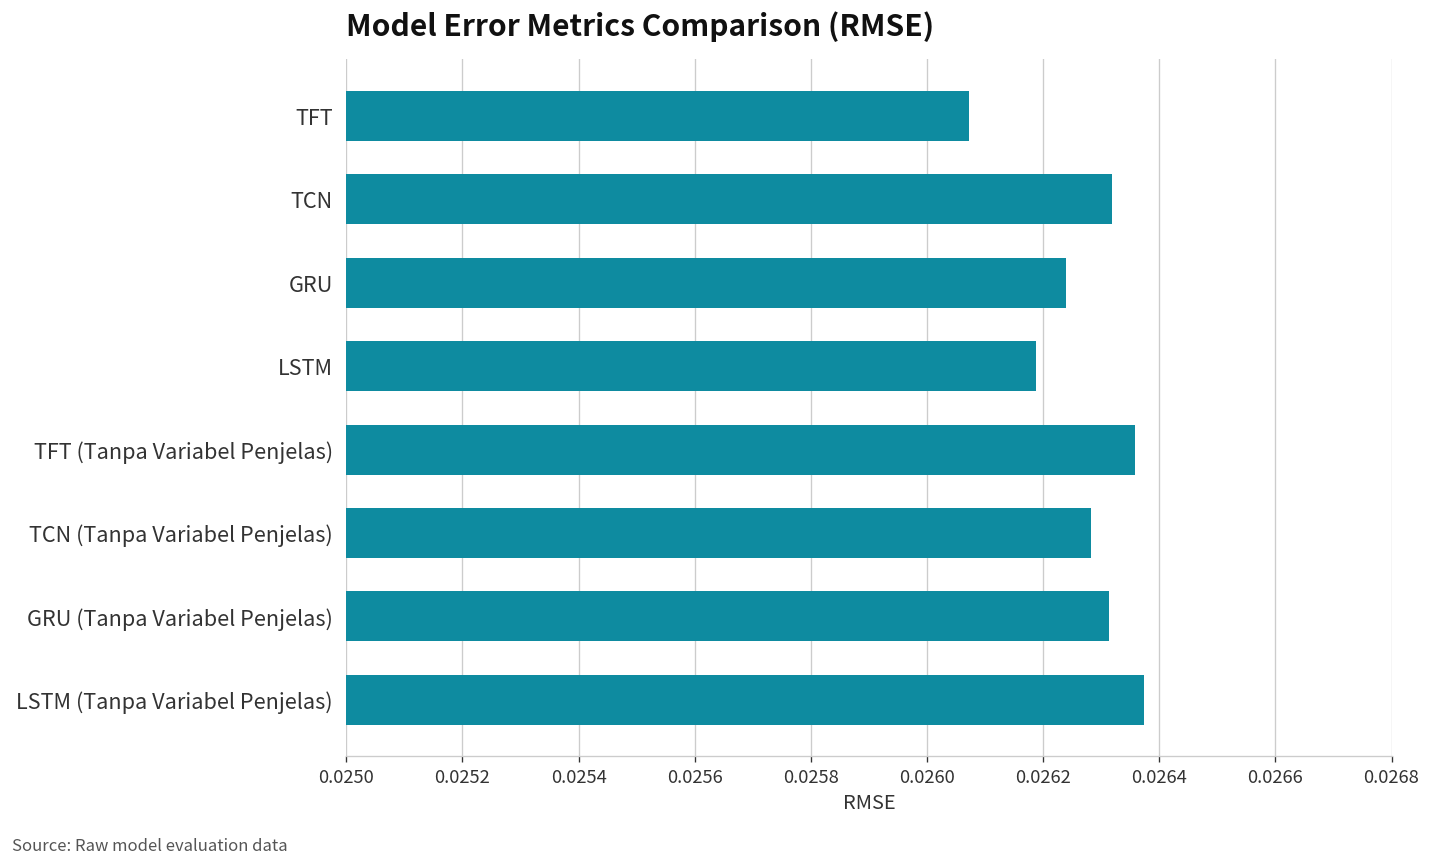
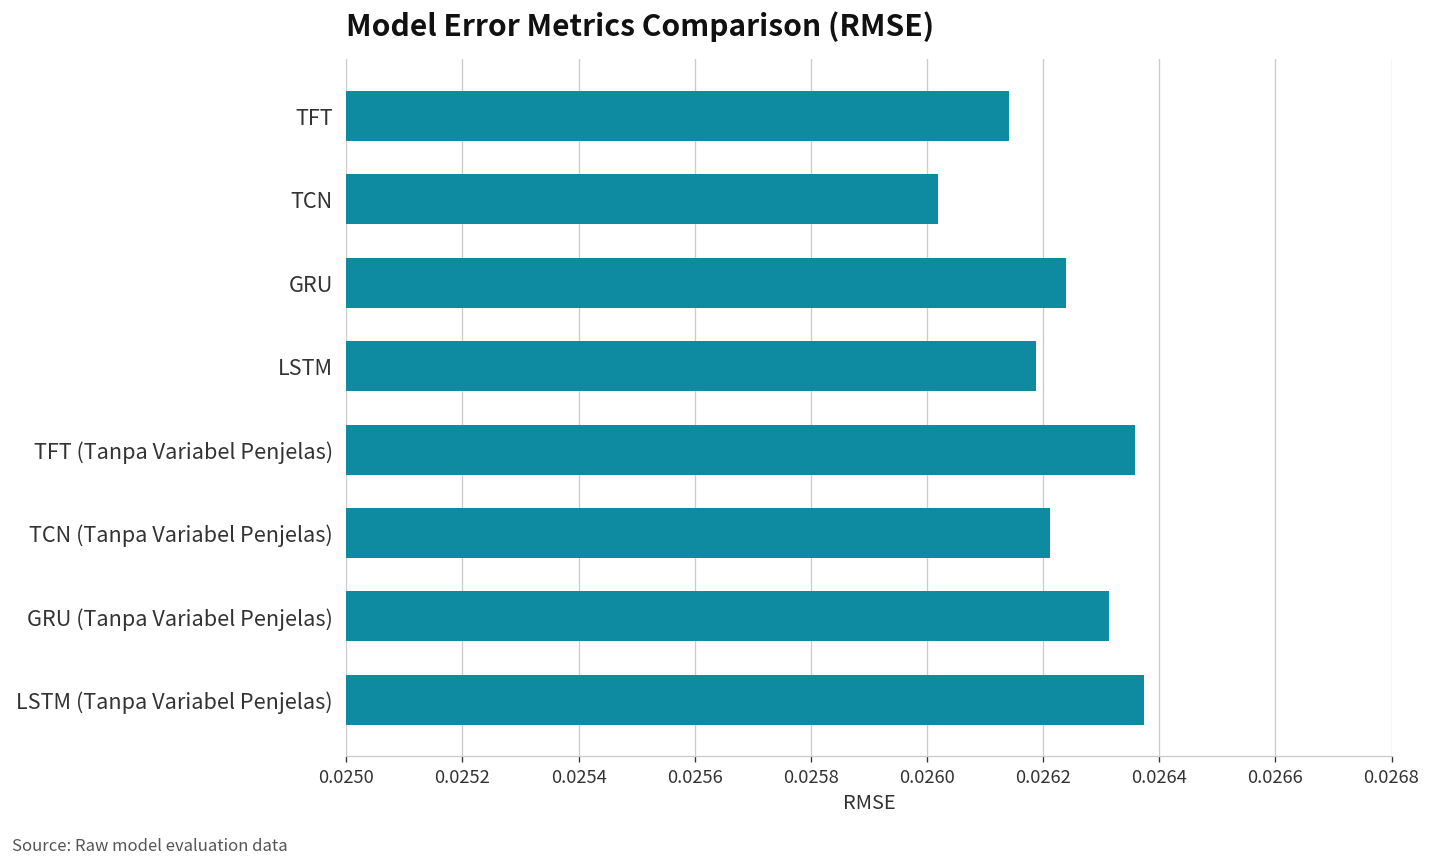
  {
-   "TFT": 0.02607,
-   "TCN": 0.02632,
+   "TFT": 0.02614,
+   "TCN": 0.02602,
    "GRU": 0.02624,
    "LSTM": 0.02619,
    "TFT (Tanpa Variabel Penjelas)": 0.02636,
-   "TCN (Tanpa Variabel Penjelas)": 0.02628,
+   "TCN (Tanpa Variabel Penjelas)": 0.02621,
    "GRU (Tanpa Variabel Penjelas)": 0.02631,
    "LSTM (Tanpa Variabel Penjelas)": 0.02637
  }
